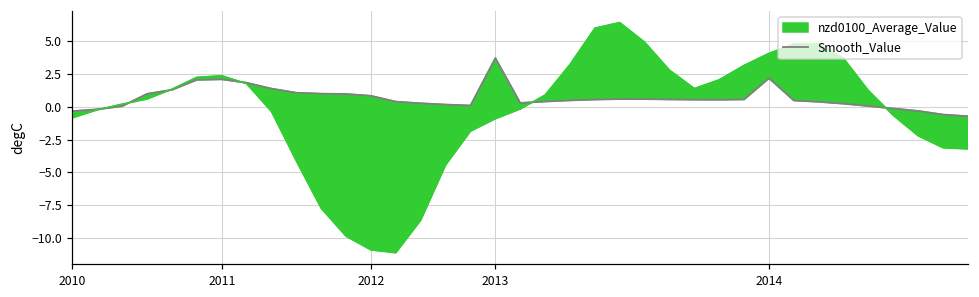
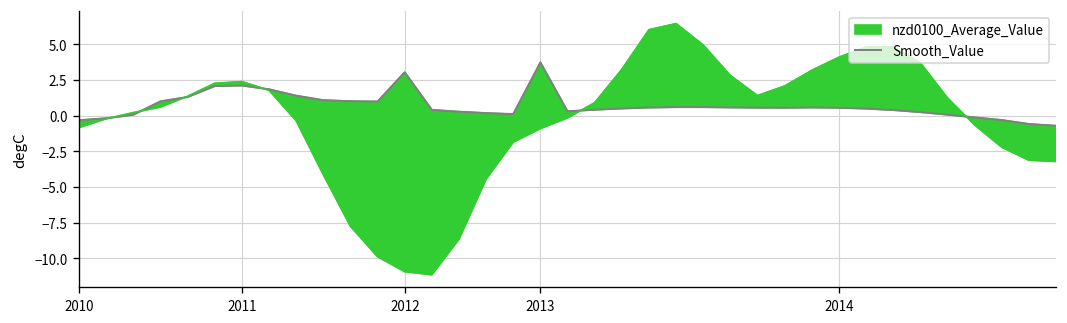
  {
    "Smooth_Value": {
      "2010": -0.3,
      "2011": 2.1,
-     "2012": 0.8,
+     "2012": 3.0,
      "2013": 3.7,
-     "2014": 2.2
+     "2014": 0.5
    }
  }
